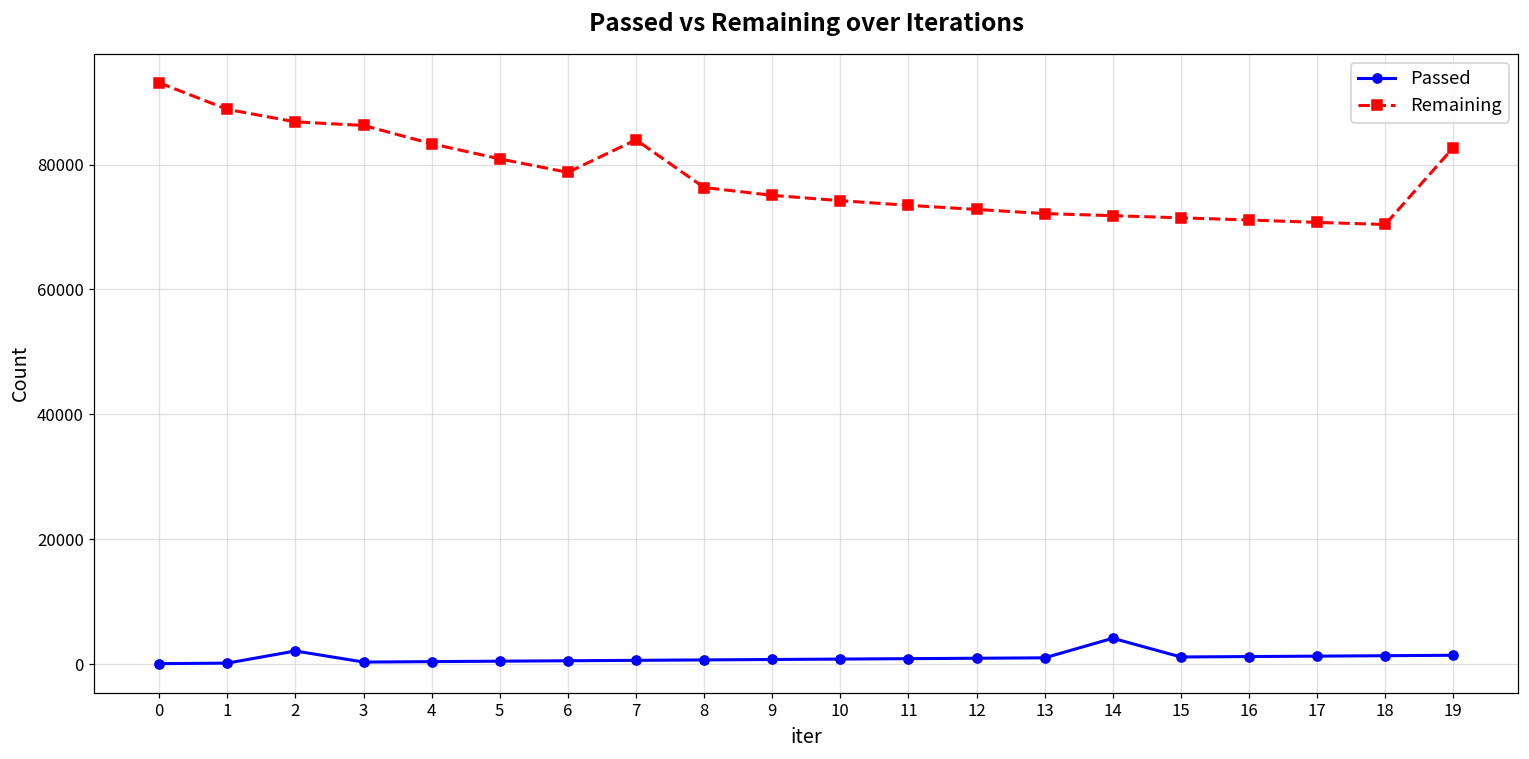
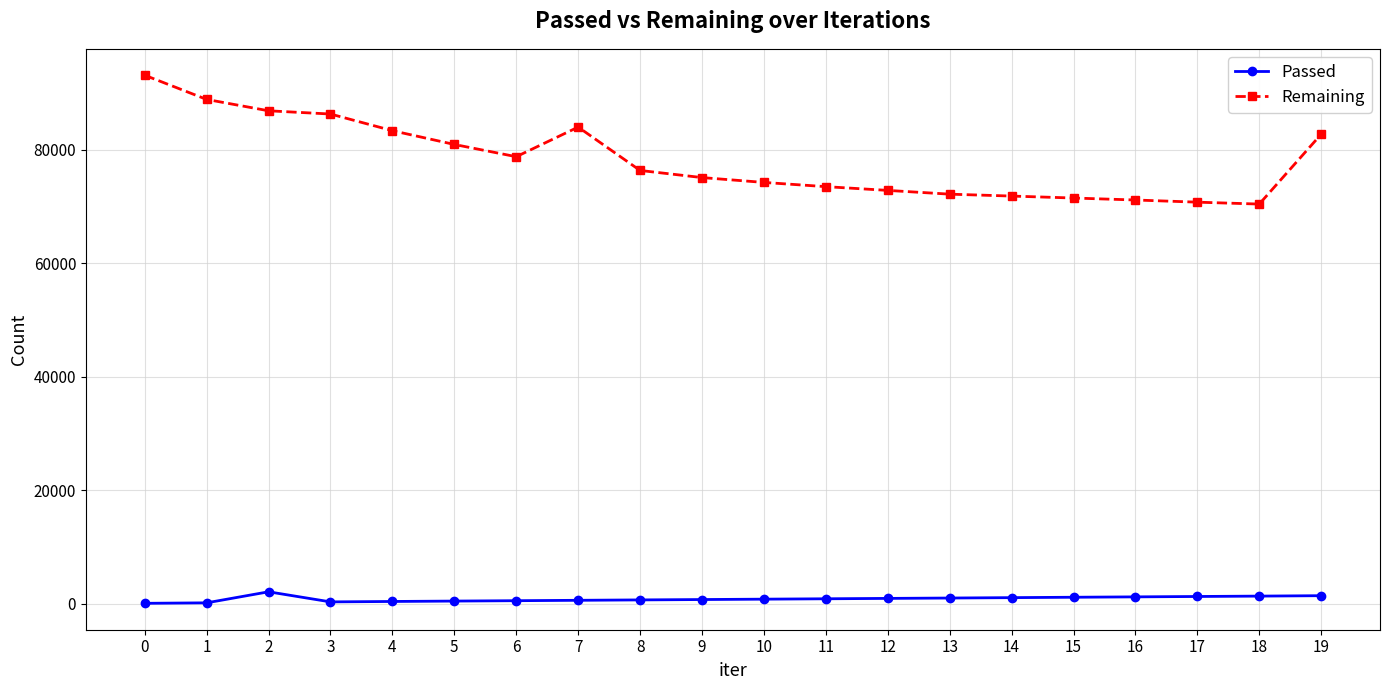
  {
    "Passed": {
      "0": 0,
      "1": 0,
      "2": 2000,
      "3": 0,
      "4": 0,
      "5": 0,
      "6": 1000,
      "7": 1000,
      "8": 1000,
      "9": 1000,
      "10": 1000,
      "11": 1000,
      "12": 1000,
      "13": 1000,
-     "14": 4000,
+     "14": 1000,
      "15": 1000,
      "16": 1000,
      "17": 1000,
      "18": 1000,
      "19": 1000
    },
    "Remaining": {
      "0": 93000,
      "1": 89000,
      "2": 87000,
      "3": 86000,
      "4": 83000,
      "5": 81000,
      "6": 79000,
      "7": 84000,
      "8": 76000,
      "9": 75000,
      "10": 74000,
      "11": 73000,
      "12": 73000,
      "13": 72000,
      "14": 72000,
      "15": 71000,
      "16": 71000,
      "17": 71000,
      "18": 70000,
      "19": 83000
    }
  }
